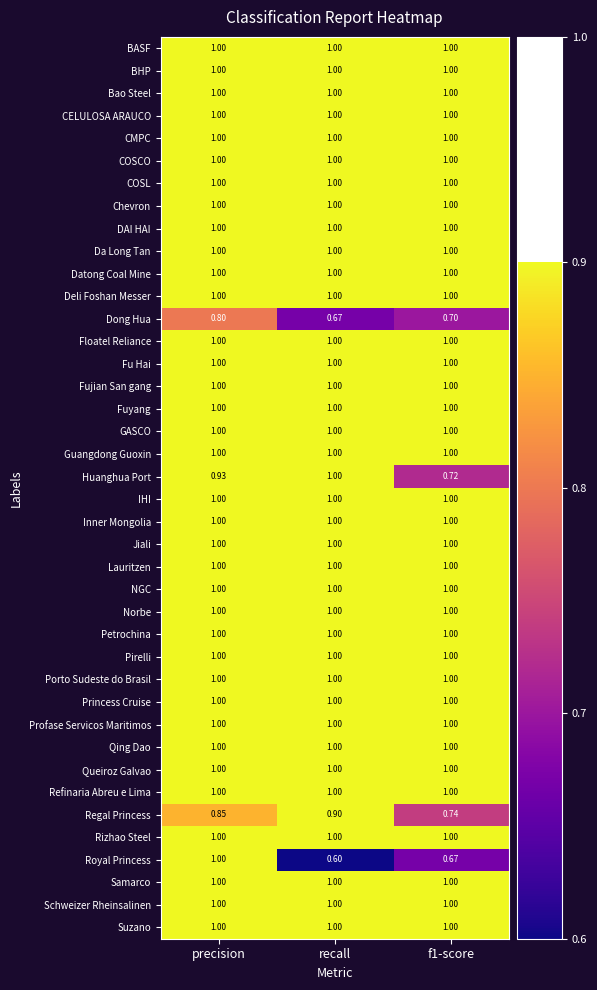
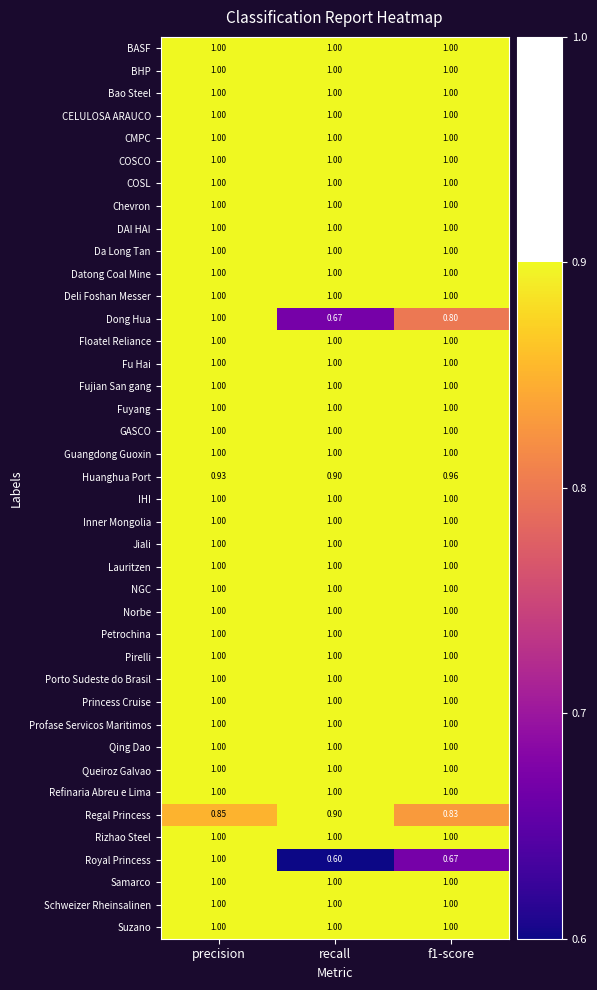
  {
    "BASF": {
      "precision": 1.00,
      "recall": 1.00,
      "f1-score": 1.00
    },
    "BHP": {
      "precision": 1.00,
      "recall": 1.00,
      "f1-score": 1.00
    },
    "Bao Steel": {
      "precision": 1.00,
      "recall": 1.00,
      "f1-score": 1.00
    },
    "CELULOSA ARAUCO": {
      "precision": 1.00,
      "recall": 1.00,
      "f1-score": 1.00
    },
    "CMPC": {
      "precision": 1.00,
      "recall": 1.00,
      "f1-score": 1.00
    },
    "COSCO": {
      "precision": 1.00,
      "recall": 1.00,
      "f1-score": 1.00
    },
    "COSL": {
      "precision": 1.00,
      "recall": 1.00,
      "f1-score": 1.00
    },
    "Chevron": {
      "precision": 1.00,
      "recall": 1.00,
      "f1-score": 1.00
    },
    "DAI HAI": {
      "precision": 1.00,
      "recall": 1.00,
      "f1-score": 1.00
    },
    "Da Long Tan": {
      "precision": 1.00,
      "recall": 1.00,
      "f1-score": 1.00
    },
    "Datong Coal Mine": {
      "precision": 1.00,
      "recall": 1.00,
      "f1-score": 1.00
    },
    "Deli Foshan Messer": {
      "precision": 1.00,
      "recall": 1.00,
      "f1-score": 1.00
    },
    "Dong Hua": {
-     "precision": 0.80,
+     "precision": 1.00,
      "recall": 0.67,
-     "f1-score": 0.70
+     "f1-score": 0.80
    },
    "Floatel Reliance": {
      "precision": 1.00,
      "recall": 1.00,
      "f1-score": 1.00
    },
    "Fu Hai": {
      "precision": 1.00,
      "recall": 1.00,
      "f1-score": 1.00
    },
    "Fujian San gang": {
      "precision": 1.00,
      "recall": 1.00,
      "f1-score": 1.00
    },
    "Fuyang": {
      "precision": 1.00,
      "recall": 1.00,
      "f1-score": 1.00
    },
    "GASCO": {
      "precision": 1.00,
      "recall": 1.00,
      "f1-score": 1.00
    },
    "Guangdong Guoxin": {
      "precision": 1.00,
      "recall": 1.00,
      "f1-score": 1.00
    },
    "Huanghua Port": {
      "precision": 0.93,
-     "recall": 1.00,
-     "f1-score": 0.72
+     "recall": 0.90,
+     "f1-score": 0.96
    },
    "IHI": {
      "precision": 1.00,
      "recall": 1.00,
      "f1-score": 1.00
    },
    "Inner Mongolia": {
      "precision": 1.00,
      "recall": 1.00,
      "f1-score": 1.00
    },
    "Jiali": {
      "precision": 1.00,
      "recall": 1.00,
      "f1-score": 1.00
    },
    "Lauritzen": {
      "precision": 1.00,
      "recall": 1.00,
      "f1-score": 1.00
    },
    "NGC": {
      "precision": 1.00,
      "recall": 1.00,
      "f1-score": 1.00
    },
    "Norbe": {
      "precision": 1.00,
      "recall": 1.00,
      "f1-score": 1.00
    },
    "Petrochina": {
      "precision": 1.00,
      "recall": 1.00,
      "f1-score": 1.00
    },
    "Pirelli": {
      "precision": 1.00,
      "recall": 1.00,
      "f1-score": 1.00
    },
    "Porto Sudeste do Brasil": {
      "precision": 1.00,
      "recall": 1.00,
      "f1-score": 1.00
    },
    "Princess Cruise": {
      "precision": 1.00,
      "recall": 1.00,
      "f1-score": 1.00
    },
    "Profase Servicos Maritimos": {
      "precision": 1.00,
      "recall": 1.00,
      "f1-score": 1.00
    },
    "Qing Dao": {
      "precision": 1.00,
      "recall": 1.00,
      "f1-score": 1.00
    },
    "Queiroz Galvao": {
      "precision": 1.00,
      "recall": 1.00,
      "f1-score": 1.00
    },
    "Refinaria Abreu e Lima": {
      "precision": 1.00,
      "recall": 1.00,
      "f1-score": 1.00
    },
    "Regal Princess": {
      "precision": 0.85,
      "recall": 0.90,
-     "f1-score": 0.74
+     "f1-score": 0.83
    },
    "Rizhao Steel": {
      "precision": 1.00,
      "recall": 1.00,
      "f1-score": 1.00
    },
    "Royal Princess": {
      "precision": 1.00,
      "recall": 0.60,
      "f1-score": 0.67
    },
    "Samarco": {
      "precision": 1.00,
      "recall": 1.00,
      "f1-score": 1.00
    },
    "Schweizer Rheinsalinen": {
      "precision": 1.00,
      "recall": 1.00,
      "f1-score": 1.00
    },
    "Suzano": {
      "precision": 1.00,
      "recall": 1.00,
      "f1-score": 1.00
    }
  }
